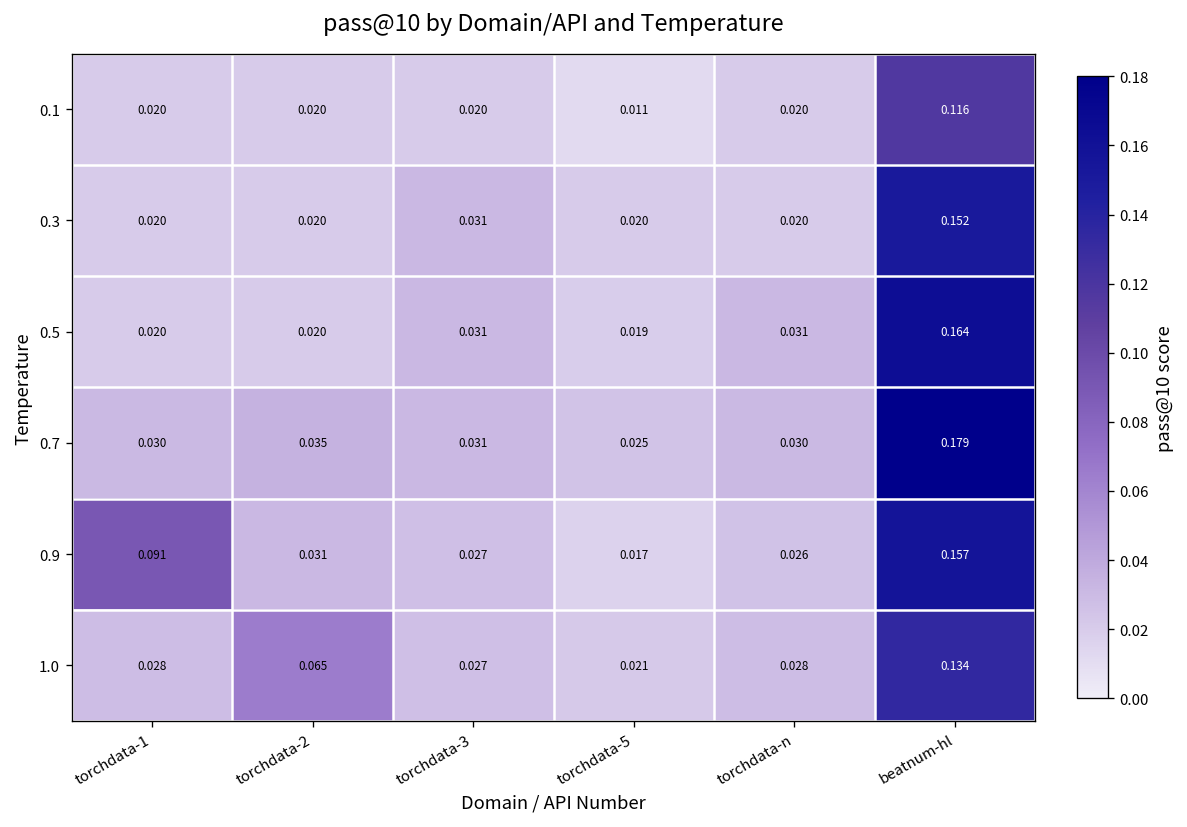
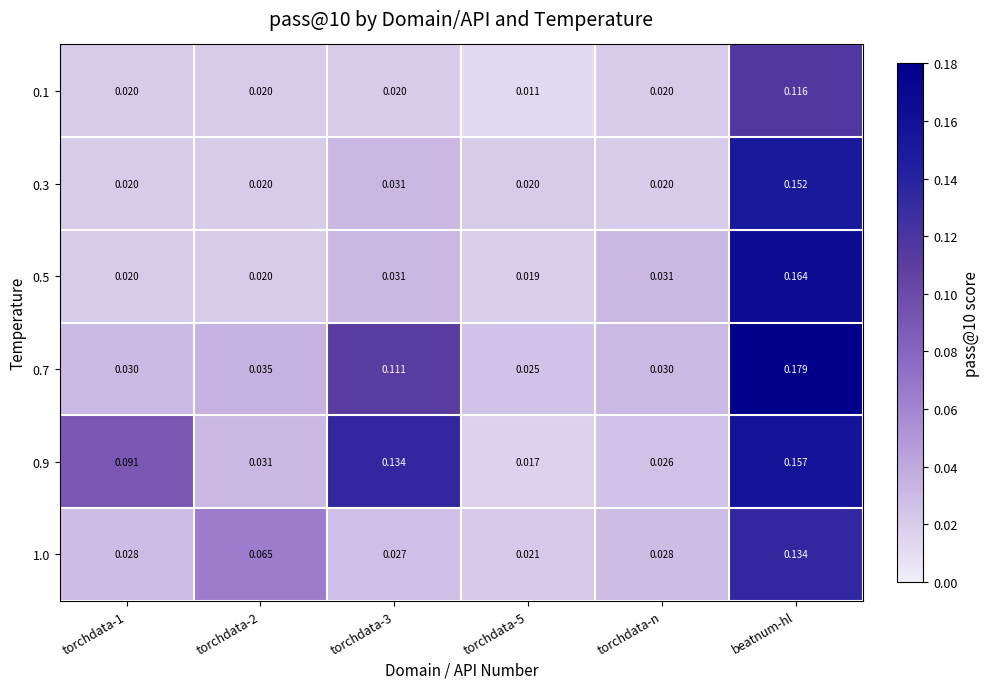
  {
    "0.1": {
      "torchdata-1": 0.020,
      "torchdata-2": 0.020,
      "torchdata-3": 0.020,
      "torchdata-5": 0.011,
      "torchdata-n": 0.020,
      "beatnum-hl": 0.116
    },
    "0.3": {
      "torchdata-1": 0.020,
      "torchdata-2": 0.020,
      "torchdata-3": 0.031,
      "torchdata-5": 0.020,
      "torchdata-n": 0.020,
      "beatnum-hl": 0.152
    },
    "0.5": {
      "torchdata-1": 0.020,
      "torchdata-2": 0.020,
      "torchdata-3": 0.031,
      "torchdata-5": 0.019,
      "torchdata-n": 0.031,
      "beatnum-hl": 0.164
    },
    "0.7": {
      "torchdata-1": 0.030,
      "torchdata-2": 0.035,
-     "torchdata-3": 0.031,
+     "torchdata-3": 0.111,
      "torchdata-5": 0.025,
      "torchdata-n": 0.030,
      "beatnum-hl": 0.179
    },
    "0.9": {
      "torchdata-1": 0.091,
      "torchdata-2": 0.031,
-     "torchdata-3": 0.027,
+     "torchdata-3": 0.134,
      "torchdata-5": 0.017,
      "torchdata-n": 0.026,
      "beatnum-hl": 0.157
    },
    "1.0": {
      "torchdata-1": 0.028,
      "torchdata-2": 0.065,
      "torchdata-3": 0.027,
      "torchdata-5": 0.021,
      "torchdata-n": 0.028,
      "beatnum-hl": 0.134
    }
  }
